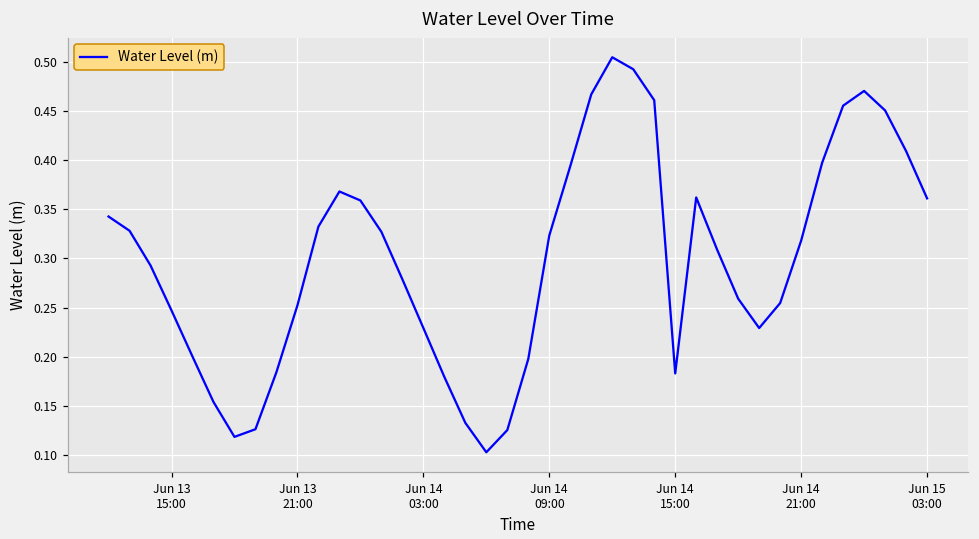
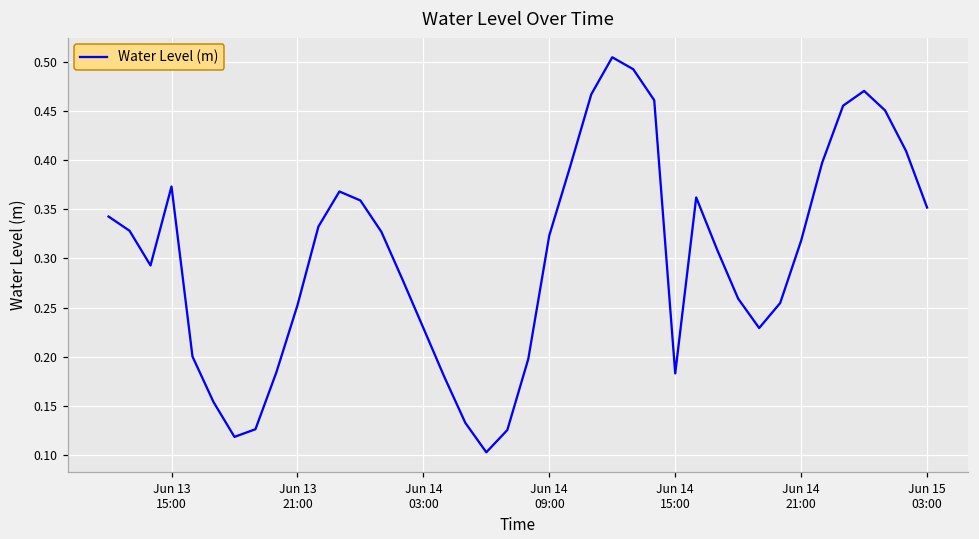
  {
-   "Jun 13 15:00": 0.25,
+   "Jun 13 15:00": 0.37,
    "Jun 13 21:00": 0.25,
    "Jun 14 03:00": 0.23,
    "Jun 14 09:00": 0.32,
    "Jun 14 15:00": 0.18,
    "Jun 14 21:00": 0.32,
-   "Jun 15 03:00": 0.36
+   "Jun 15 03:00": 0.35
  }
